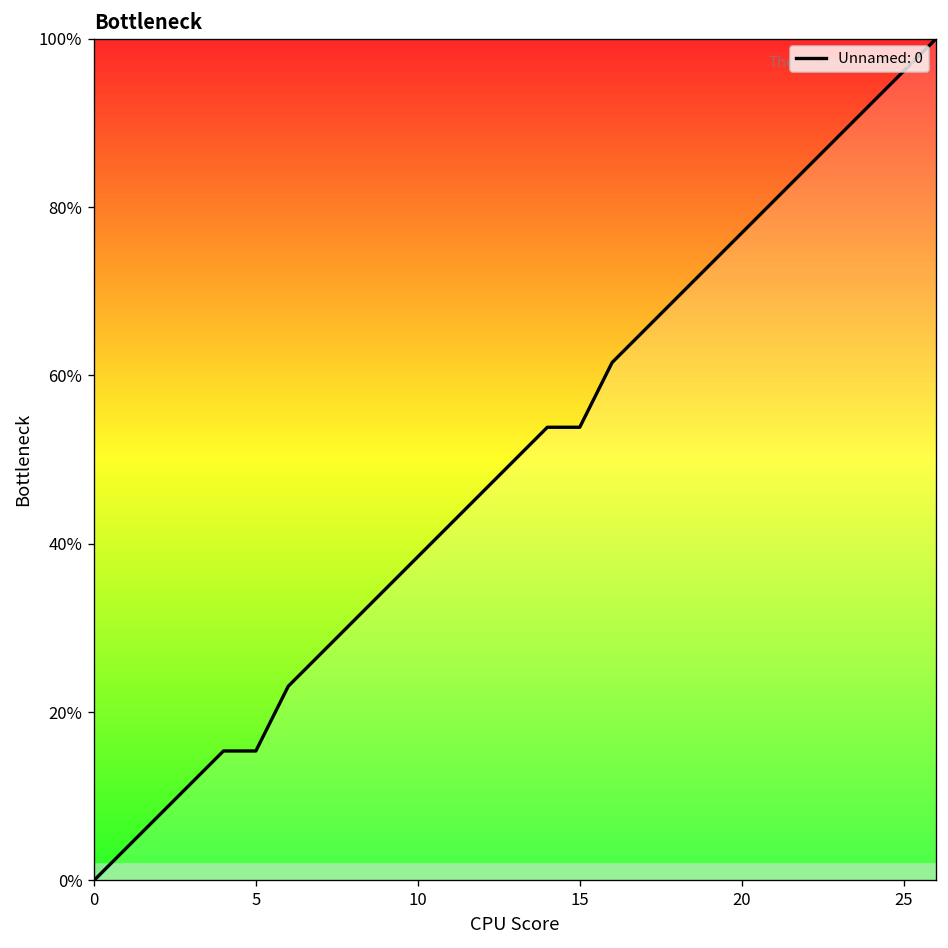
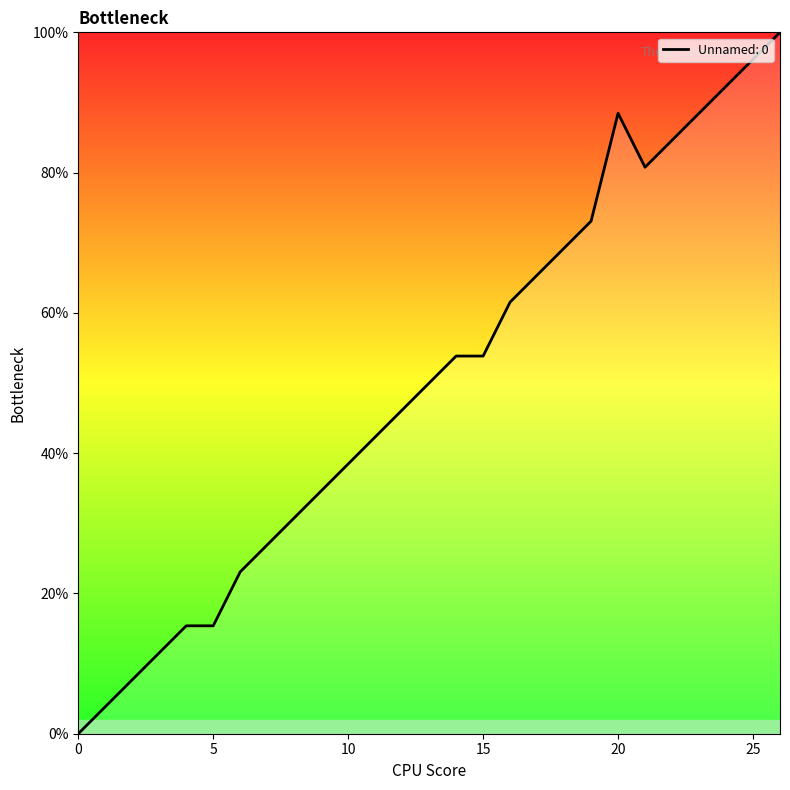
  {
    "Unnamed: 0": {
      "0": "0%",
      "5": "15%",
      "10": "38%",
      "15": "54%",
-     "20": "77%"
+     "20": "88%"
    }
  }
